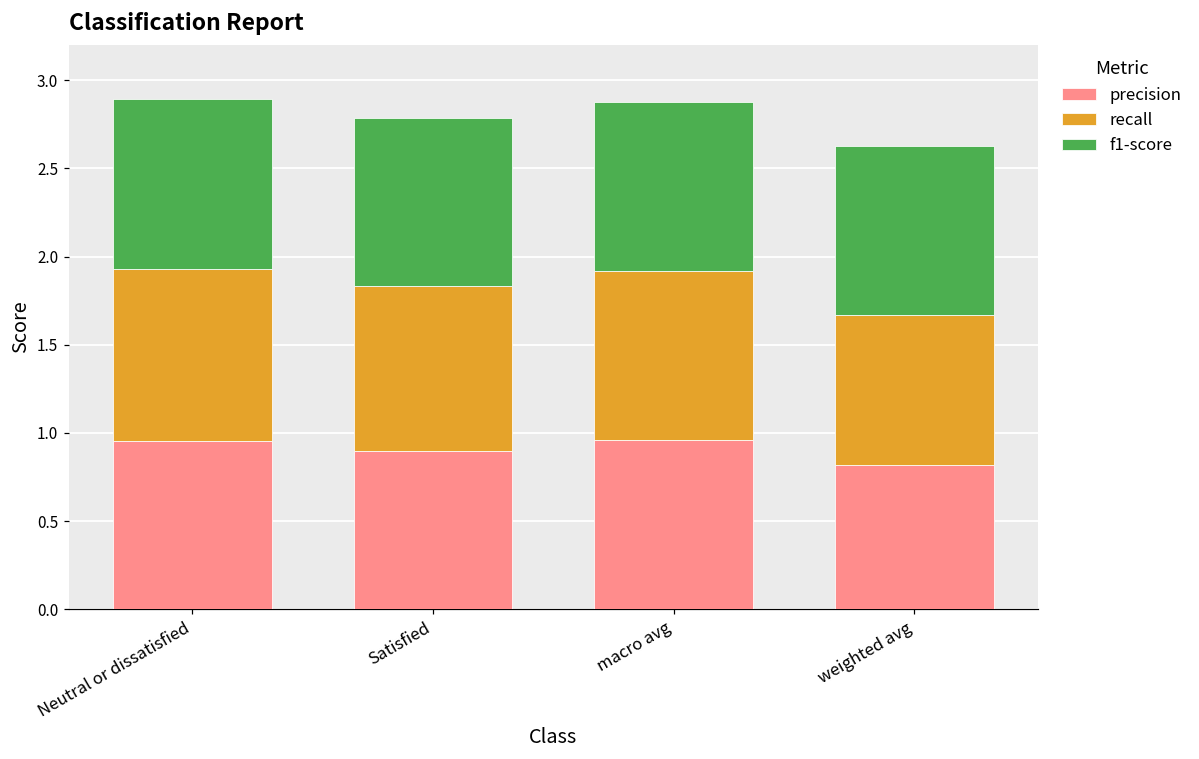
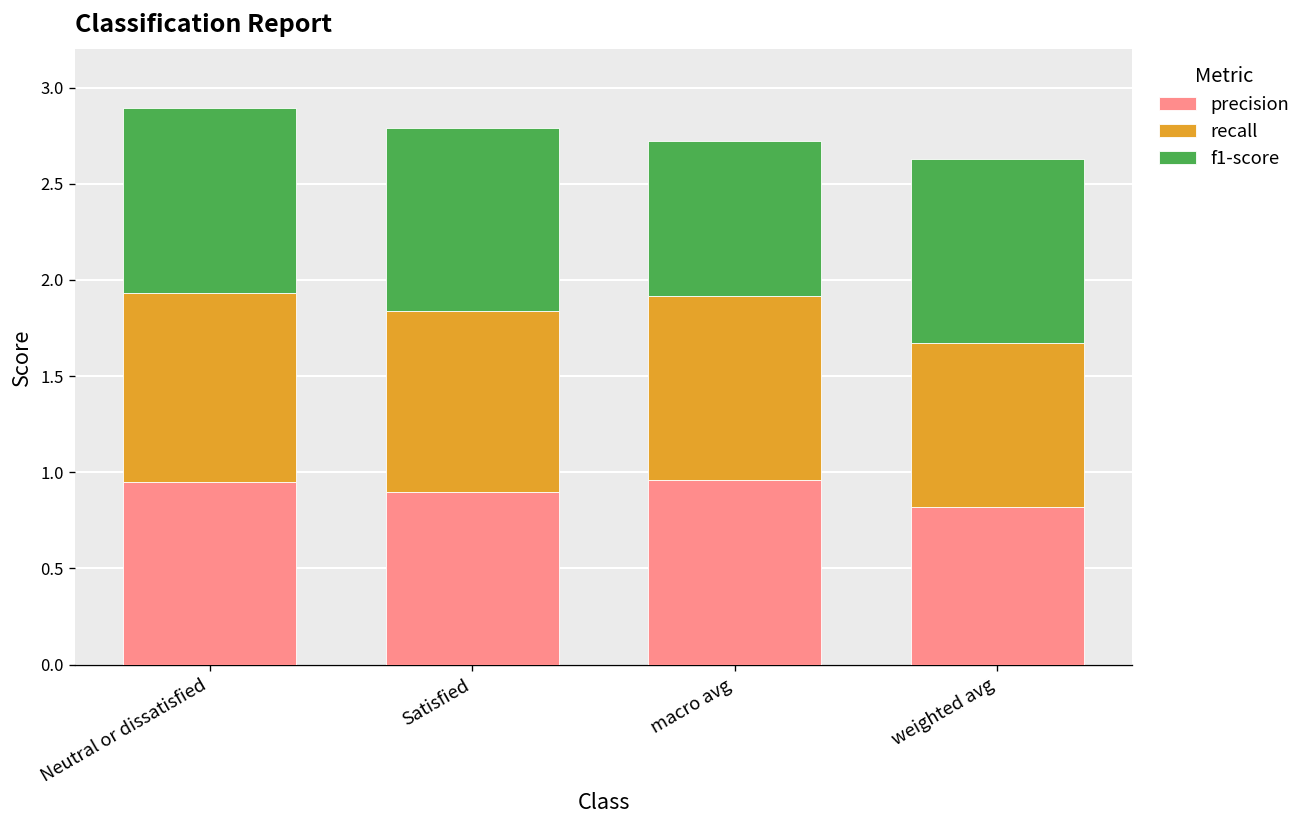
  {
    "precision": {
      "Neutral or dissatisfied": 0.95,
      "Satisfied": 0.90,
      "macro avg": 0.96,
      "weighted avg": 0.82
    },
    "recall": {
      "Neutral or dissatisfied": 0.98,
      "Satisfied": 0.94,
      "macro avg": 0.96,
      "weighted avg": 0.85
    },
    "f1-score": {
      "Neutral or dissatisfied": 0.97,
      "Satisfied": 0.95,
-     "macro avg": 0.96,
+     "macro avg": 0.80,
      "weighted avg": 0.96
    }
  }
